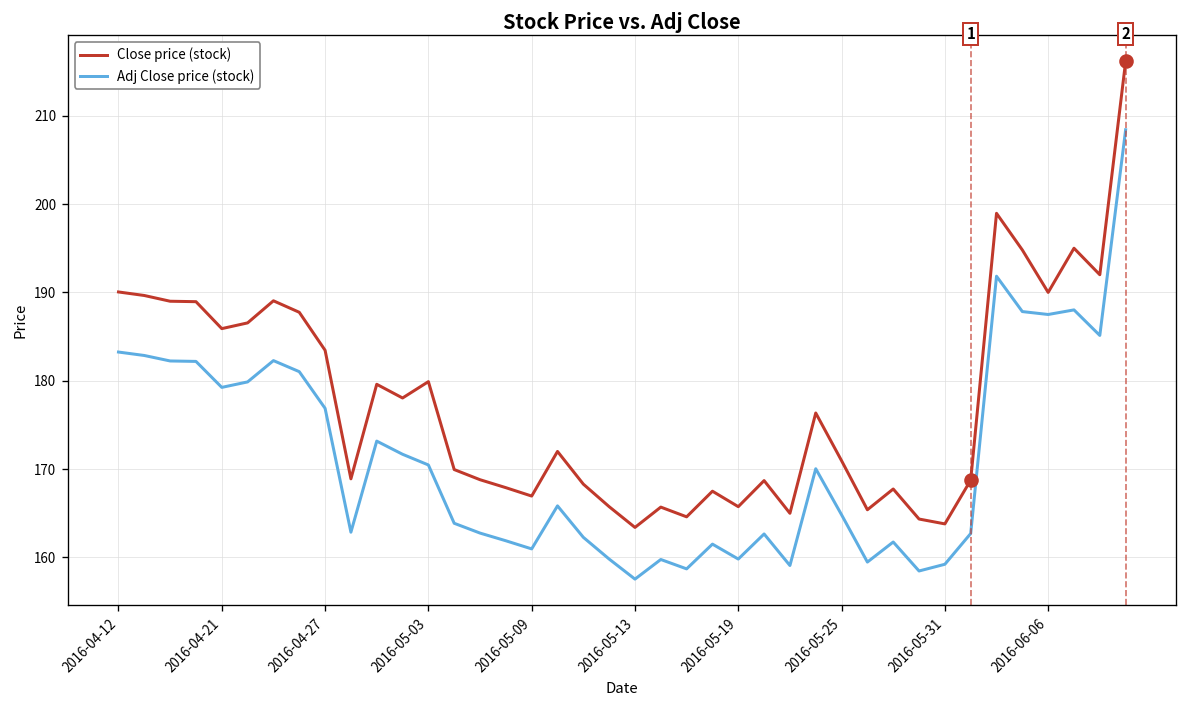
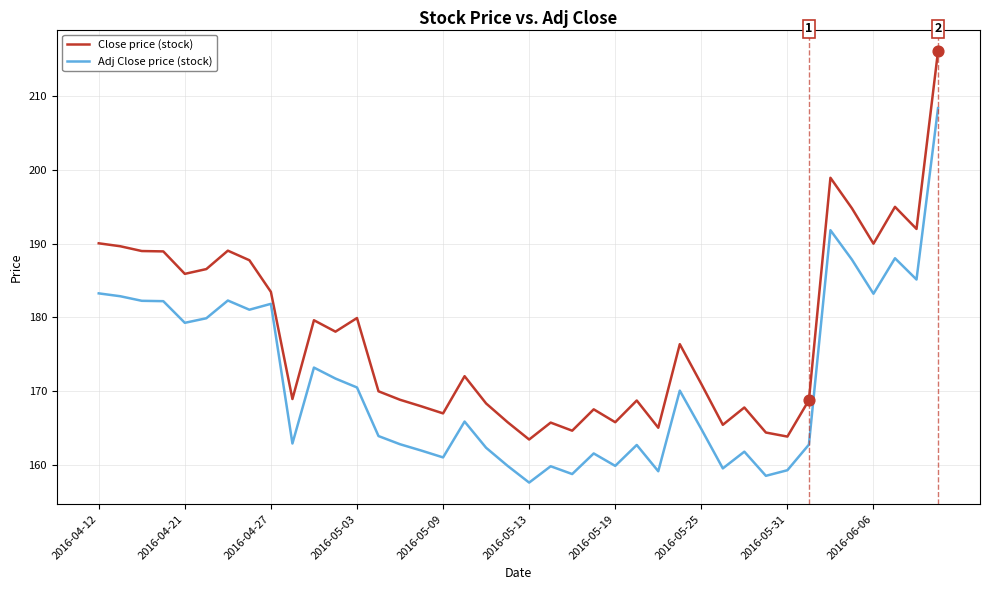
  {
    "Adj Close price (stock)": {
      "2016-04-12": 183,
      "2016-04-21": 179,
-     "2016-04-27": 177,
+     "2016-04-27": 182,
      "2016-05-03": 170,
      "2016-05-09": 161,
      "2016-05-13": 158,
      "2016-05-19": 160,
      "2016-05-25": 165,
      "2016-05-31": 159,
-     "2016-06-06": 188
+     "2016-06-06": 183
    }
  }
